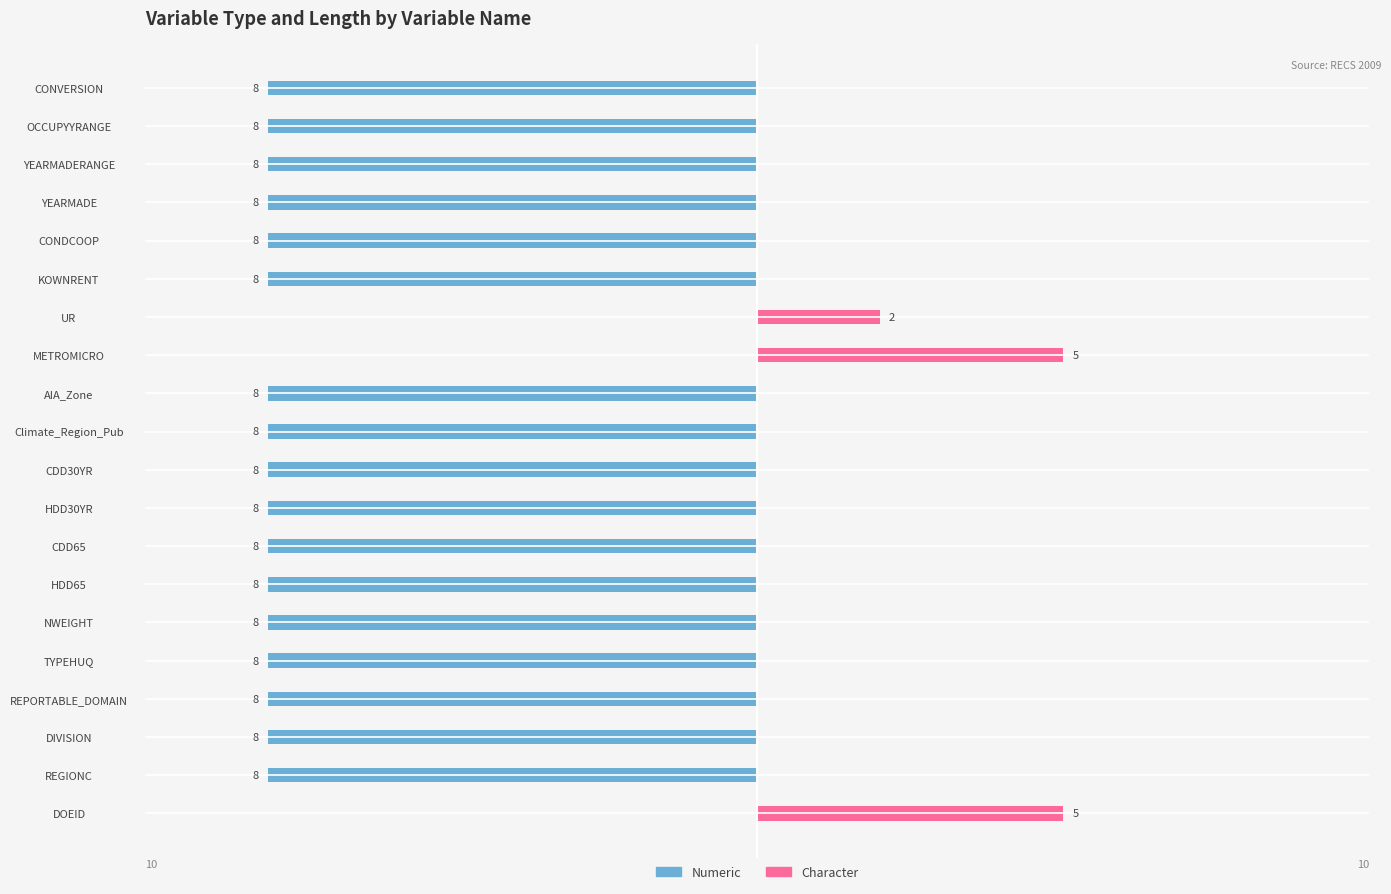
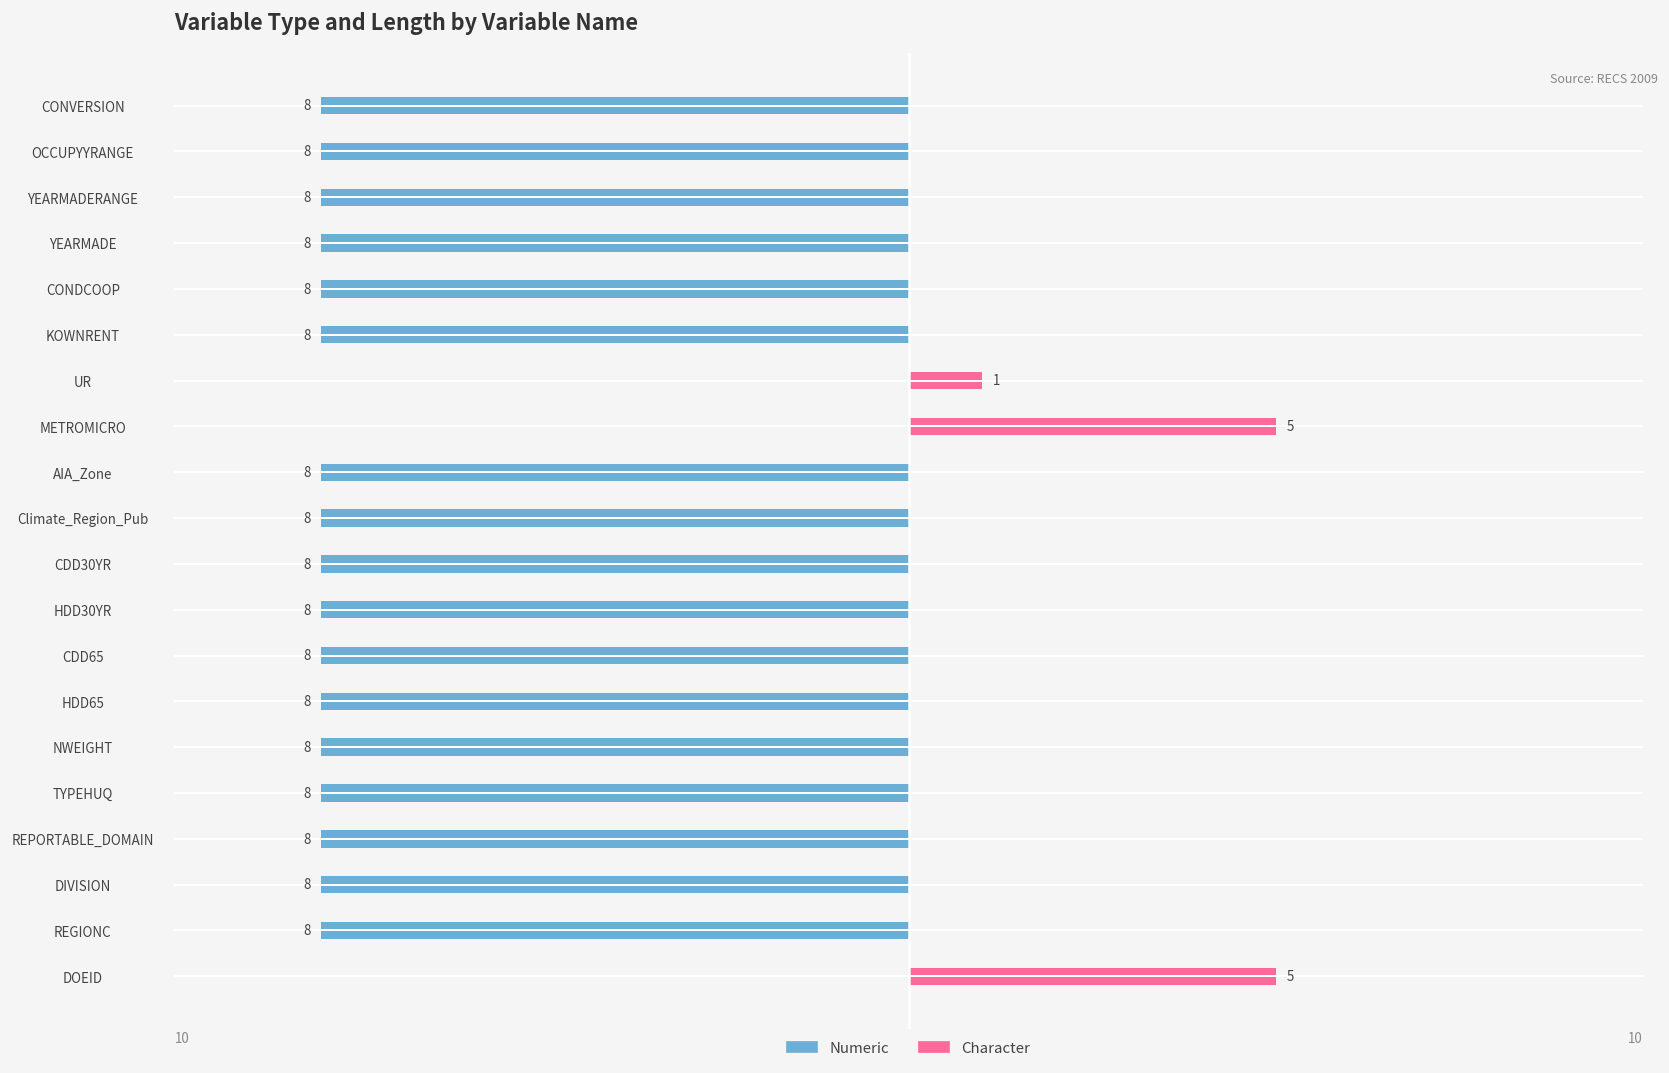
  {
    "Character": {
-     "UR": 2,
+     "UR": 1,
      "METROMICRO": 5,
      "DOEID": 5
    }
  }
